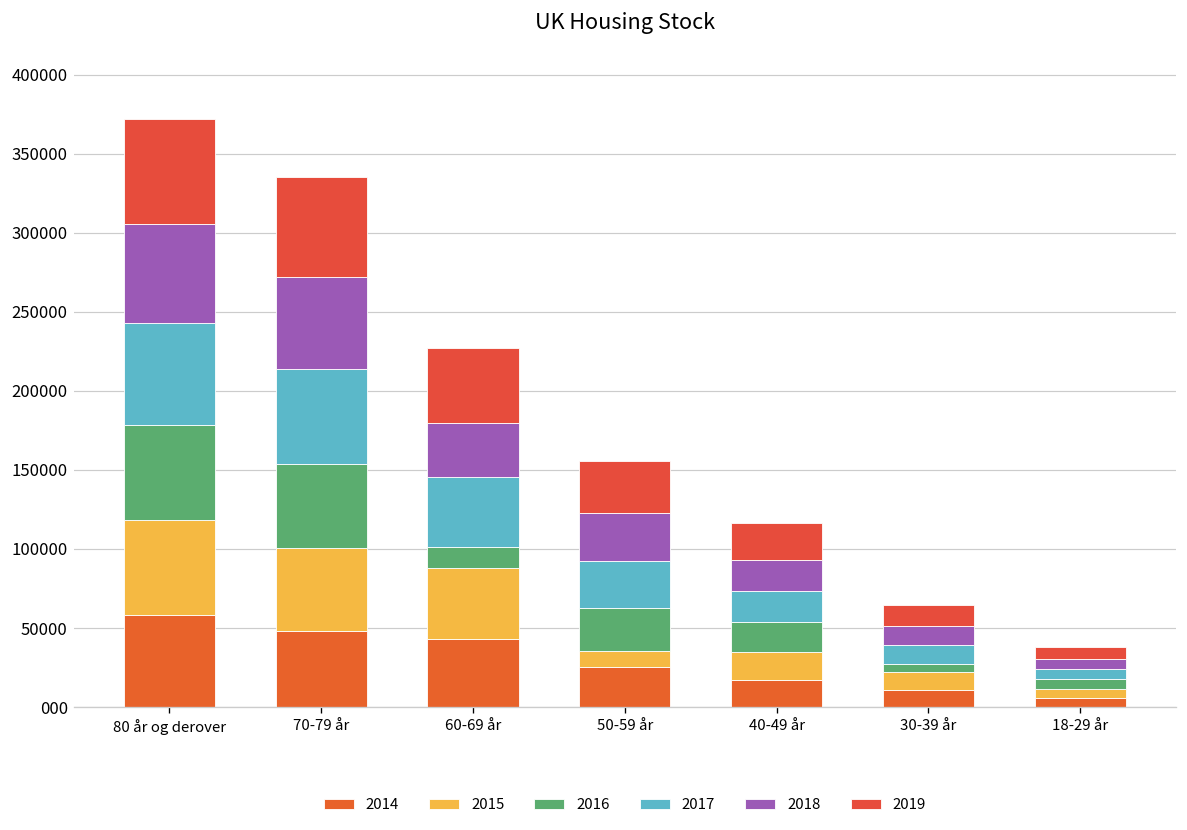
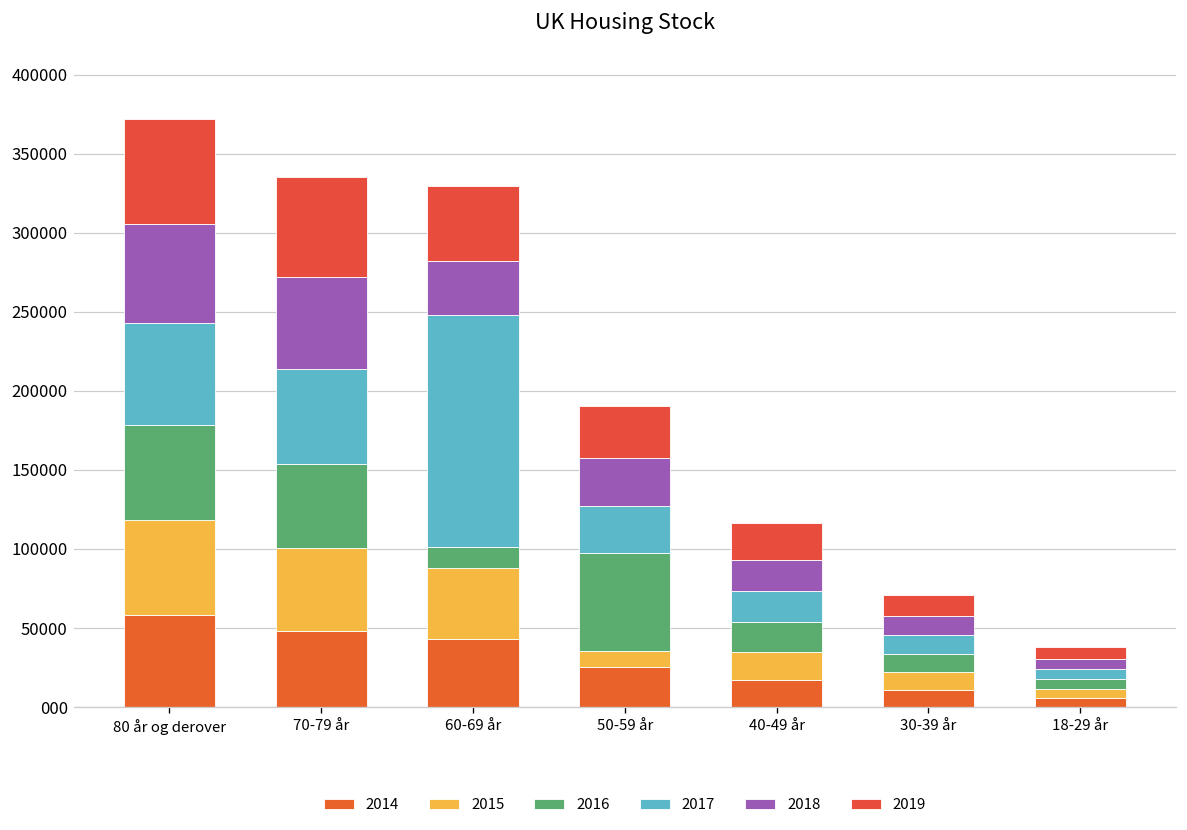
  {
    "2015": {
      "80 år og derover": 61000,
      "70-79 år": 53000,
      "60-69 år": 45000,
      "50-59 år": 10000,
      "40-49 år": 18000,
      "30-39 år": 11000,
      "18-29 år": 6000
    },
    "2016": {
      "80 år og derover": 60000,
      "70-79 år": 53000,
      "60-69 år": 13000,
-     "50-59 år": 28000,
+     "50-59 år": 63000,
      "40-49 år": 19000,
-     "30-39 år": 5000,
+     "30-39 år": 12000,
      "18-29 år": 6000
    },
    "2017": {
      "80 år og derover": 64000,
      "70-79 år": 60000,
-     "60-69 år": 44000,
+     "60-69 år": 147000,
      "50-59 år": 30000,
      "40-49 år": 20000,
      "30-39 år": 12000,
      "18-29 år": 6000
    },
    "2018": {
      "80 år og derover": 63000,
      "70-79 år": 58000,
      "60-69 år": 34000,
      "50-59 år": 30000,
      "40-49 år": 20000,
      "30-39 år": 12000,
      "18-29 år": 7000
    }
  }
